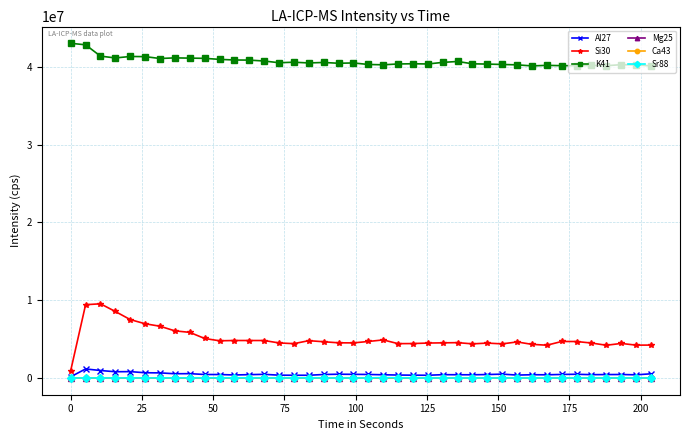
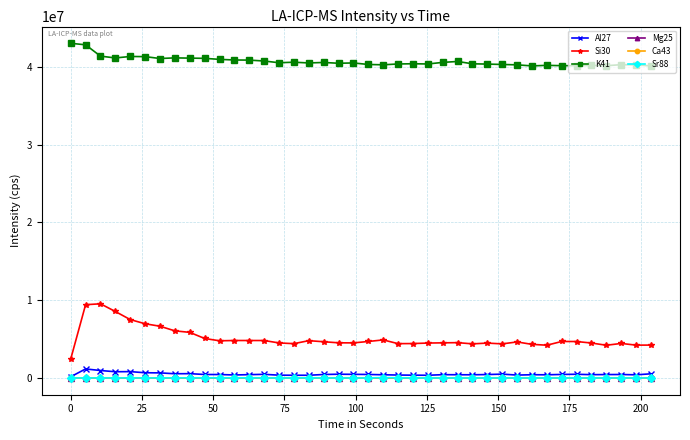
  {
    "Si30": {
-     "0": 1000000
+     "0": 2000000
    },
    "K41": {
      "0": 43000000
    }
  }
